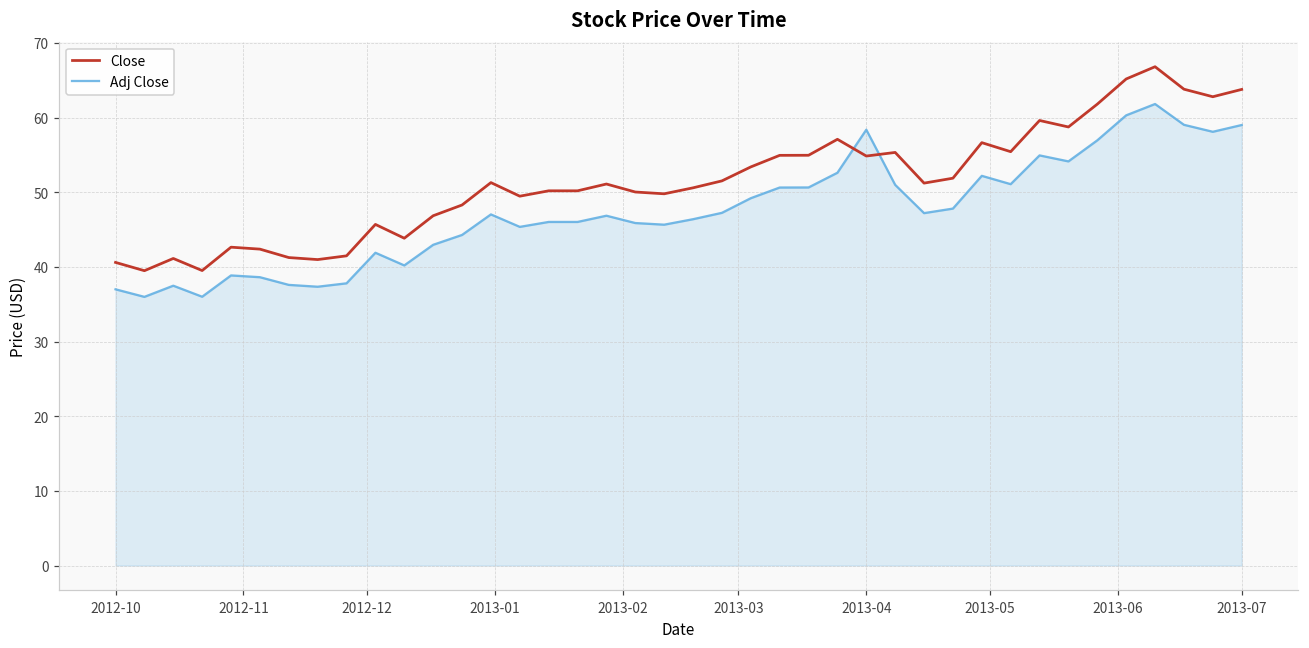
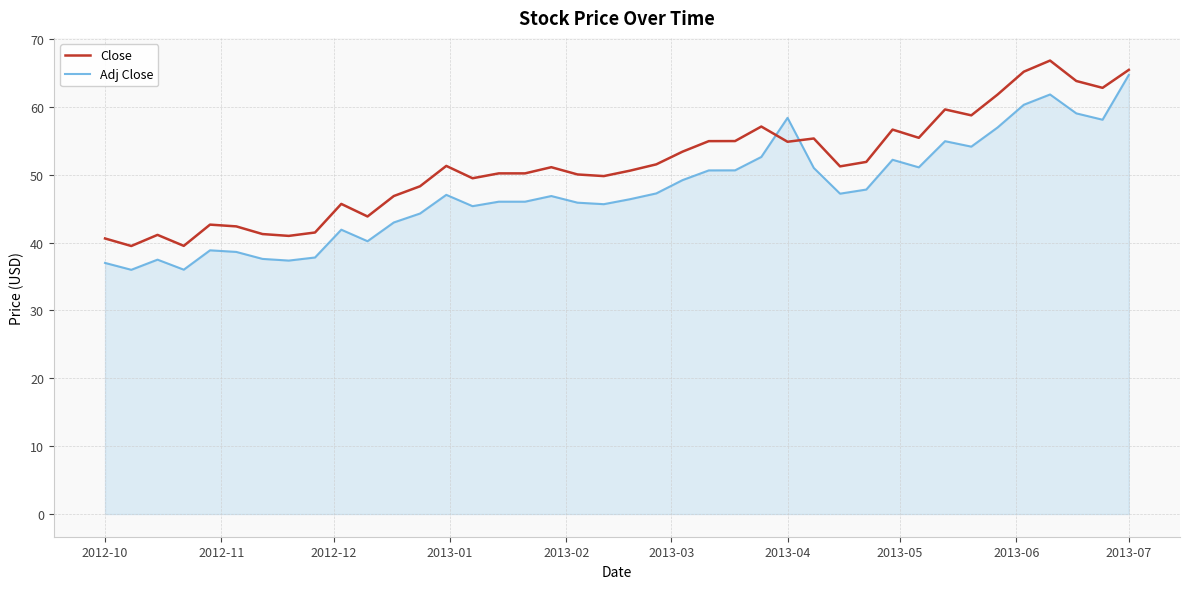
  {
    "Close": {
      "2012-10": 41,
      "2013-04": 55,
-     "2013-07": 64
+     "2013-07": 65
    },
    "Adj Close": {
      "2012-10": 37,
      "2013-04": 58,
-     "2013-07": 59
+     "2013-07": 65
    }
  }
